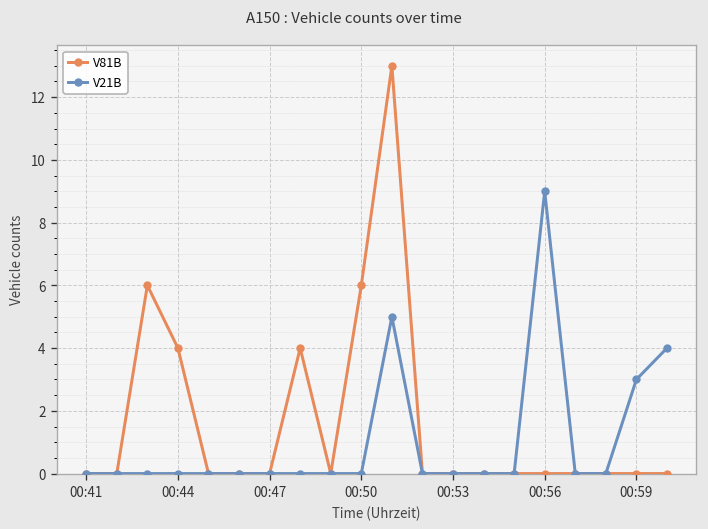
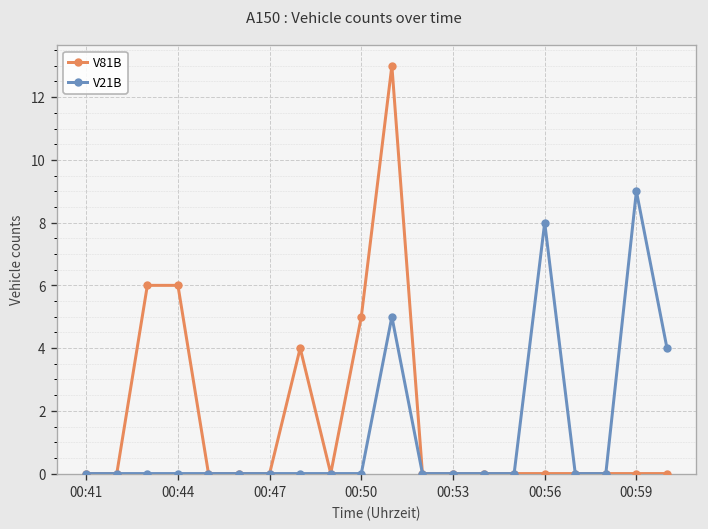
  {
    "V81B": {
-     "00:44": 4,
-     "00:50": 6,
+     "00:44": 6,
+     "00:50": 5,
      "00:56": 0,
      "00:59": 0
    },
    "V21B": {
      "00:44": 0,
      "00:50": 0,
-     "00:56": 9,
-     "00:59": 3
+     "00:56": 8,
+     "00:59": 9
    }
  }
